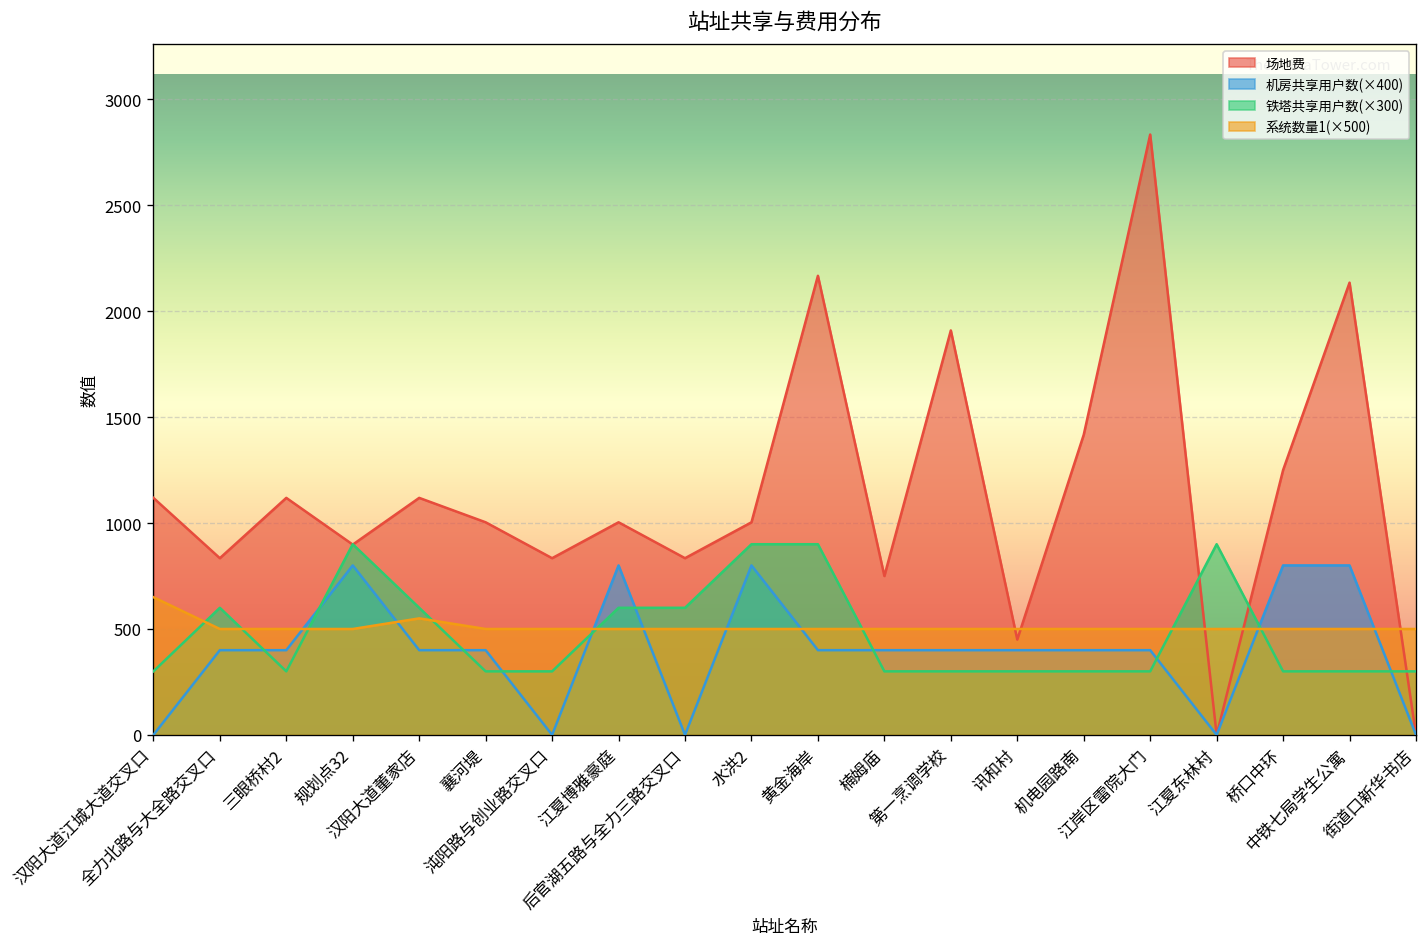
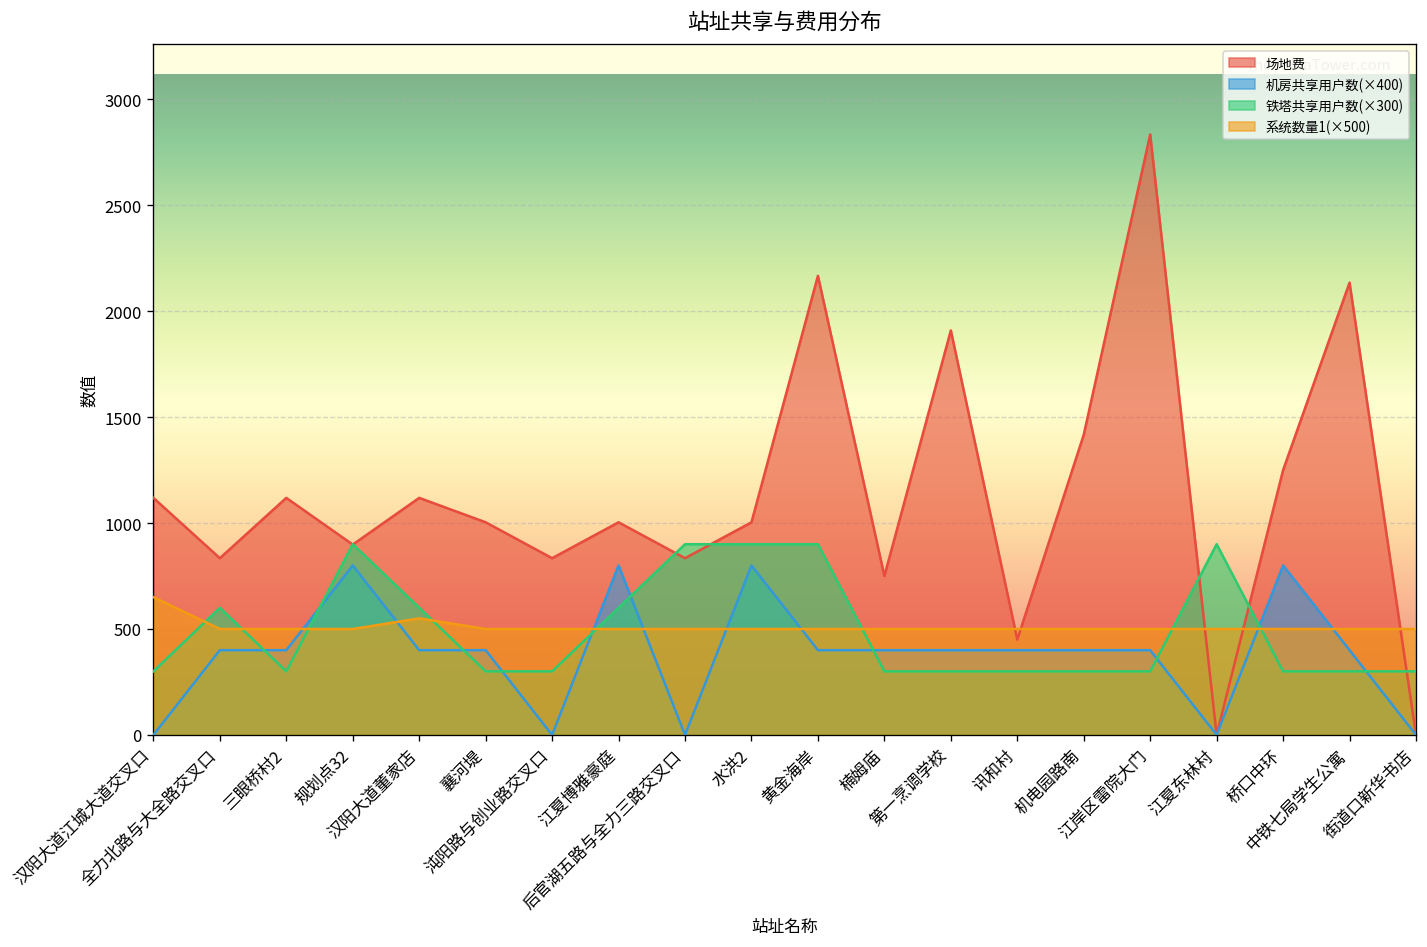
  {
    "场地费": {
      "汉阳大道江城大道交叉口": 1120,
      "全力北路与大全路交叉口": 830,
      "三眼桥村2": 1120,
      "汉阳大道董家店": 1120,
      "襄河堤": 1000,
      "沌阳路与创业路交叉口": 830,
      "江夏博雅豪庭": 1000,
      "后官湖五路与全力三路交叉口": 830,
      "水洪2": 1000,
      "黄金海岸": 2170,
      "楠姆庙": 750,
      "第一烹调学校": 1910,
      "讯和村": 450,
      "机电园路南": 1420,
      "江岸区雷院大门": 2830,
      "桥口中环": 1250,
      "中铁七局学生公寓": 2130
    },
    "机房共享用户数(×400)": {
      "汉阳大道江城大道交叉口": 0,
      "全力北路与大全路交叉口": 400,
      "三眼桥村2": 400,
      "规划点32": 800,
      "汉阳大道董家店": 400,
      "襄河堤": 400,
      "沌阳路与创业路交叉口": 0,
      "江夏博雅豪庭": 800,
      "后官湖五路与全力三路交叉口": 0,
      "水洪2": 800,
      "黄金海岸": 400,
      "楠姆庙": 400,
      "第一烹调学校": 400,
      "讯和村": 400,
      "机电园路南": 400,
      "江岸区雷院大门": 400,
      "桥口中环": 800,
-     "中铁七局学生公寓": 800
+     "中铁七局学生公寓": 400
    },
    "铁塔共享用户数(×300)": {
      "汉阳大道江城大道交叉口": 300,
      "全力北路与大全路交叉口": 600,
      "三眼桥村2": 300,
      "汉阳大道董家店": 600,
      "襄河堤": 300,
      "沌阳路与创业路交叉口": 300,
      "江夏博雅豪庭": 600,
-     "后官湖五路与全力三路交叉口": 600,
+     "后官湖五路与全力三路交叉口": 900,
      "水洪2": 900,
      "黄金海岸": 900,
      "楠姆庙": 300,
      "第一烹调学校": 300,
      "讯和村": 300,
      "机电园路南": 300,
      "江岸区雷院大门": 300,
      "江夏东林村": 900,
      "桥口中环": 300,
      "中铁七局学生公寓": 300,
      "街道口新华书店": 300
    },
    "系统数量1(×500)": {
      "汉阳大道江城大道交叉口": 650,
      "全力北路与大全路交叉口": 500,
      "三眼桥村2": 500,
      "规划点32": 500,
      "汉阳大道董家店": 550,
      "襄河堤": 500,
      "沌阳路与创业路交叉口": 500,
      "江夏博雅豪庭": 500,
      "后官湖五路与全力三路交叉口": 500,
      "水洪2": 500,
      "黄金海岸": 500,
      "楠姆庙": 500,
      "第一烹调学校": 500,
      "讯和村": 500,
      "机电园路南": 500,
      "江岸区雷院大门": 500,
      "江夏东林村": 500,
      "桥口中环": 500,
      "中铁七局学生公寓": 500,
      "街道口新华书店": 500
    }
  }
